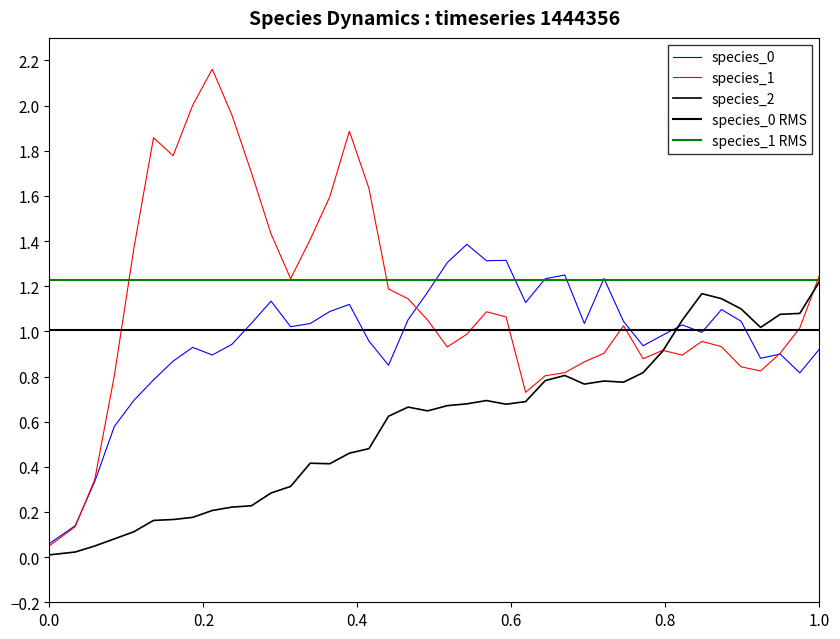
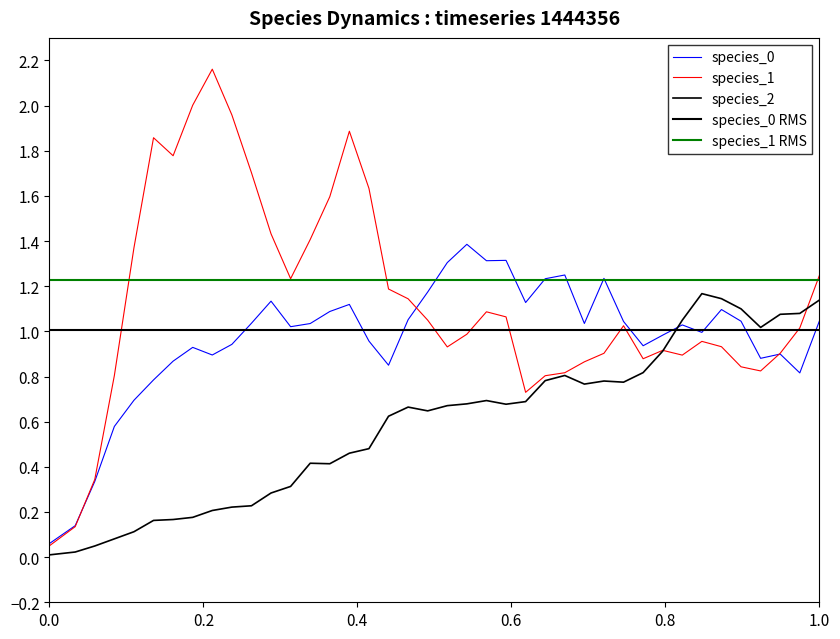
  {
    "species_0": {
-     "1.0": 0.92
+     "1.0": 1.05
    },
    "species_1": {
      "1.0": 1.25
    },
    "species_2": {
      "0.0": 0.01,
-     "1.0": 1.22
+     "1.0": 1.14
    }
  }
